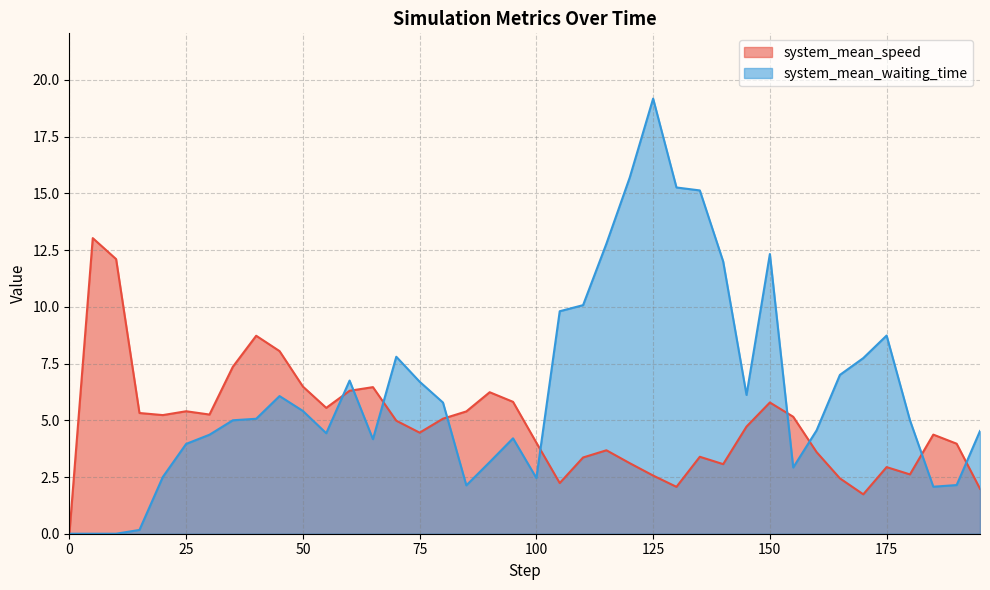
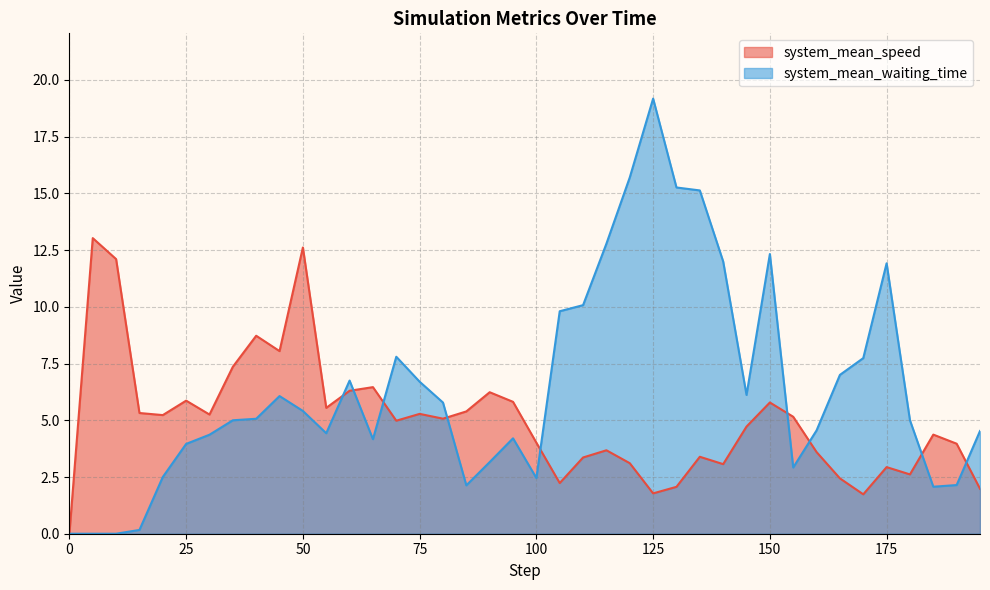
  {
    "system_mean_speed": {
-     "25": 5.4,
-     "50": 6.5,
-     "75": 4.5,
+     "25": 5.9,
+     "50": 12.6,
+     "75": 5.3,
      "100": 4.0,
-     "125": 2.6,
+     "125": 1.8,
      "150": 5.8,
      "175": 2.9
    },
    "system_mean_waiting_time": {
      "25": 4.0,
      "50": 5.4,
      "75": 6.7,
      "100": 2.5,
      "125": 19.2,
      "150": 12.3,
-     "175": 8.7
+     "175": 11.9
    }
  }
